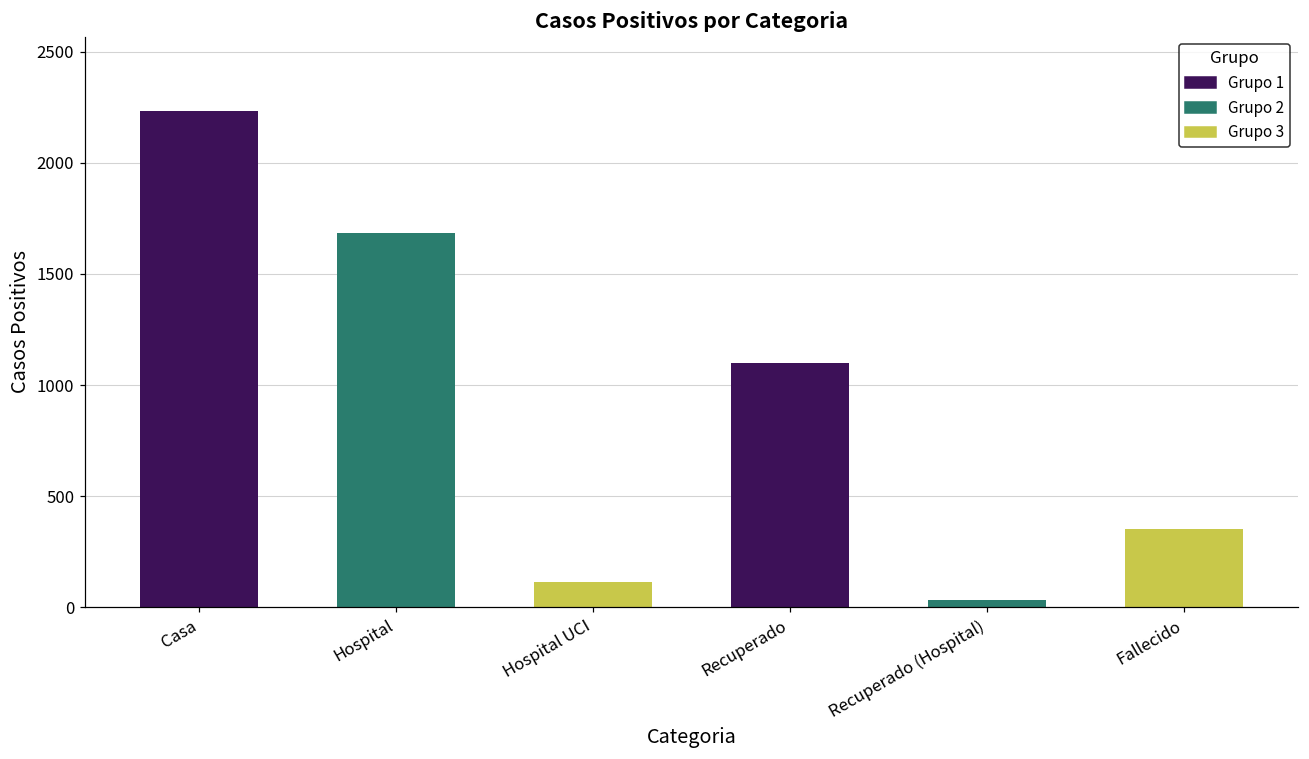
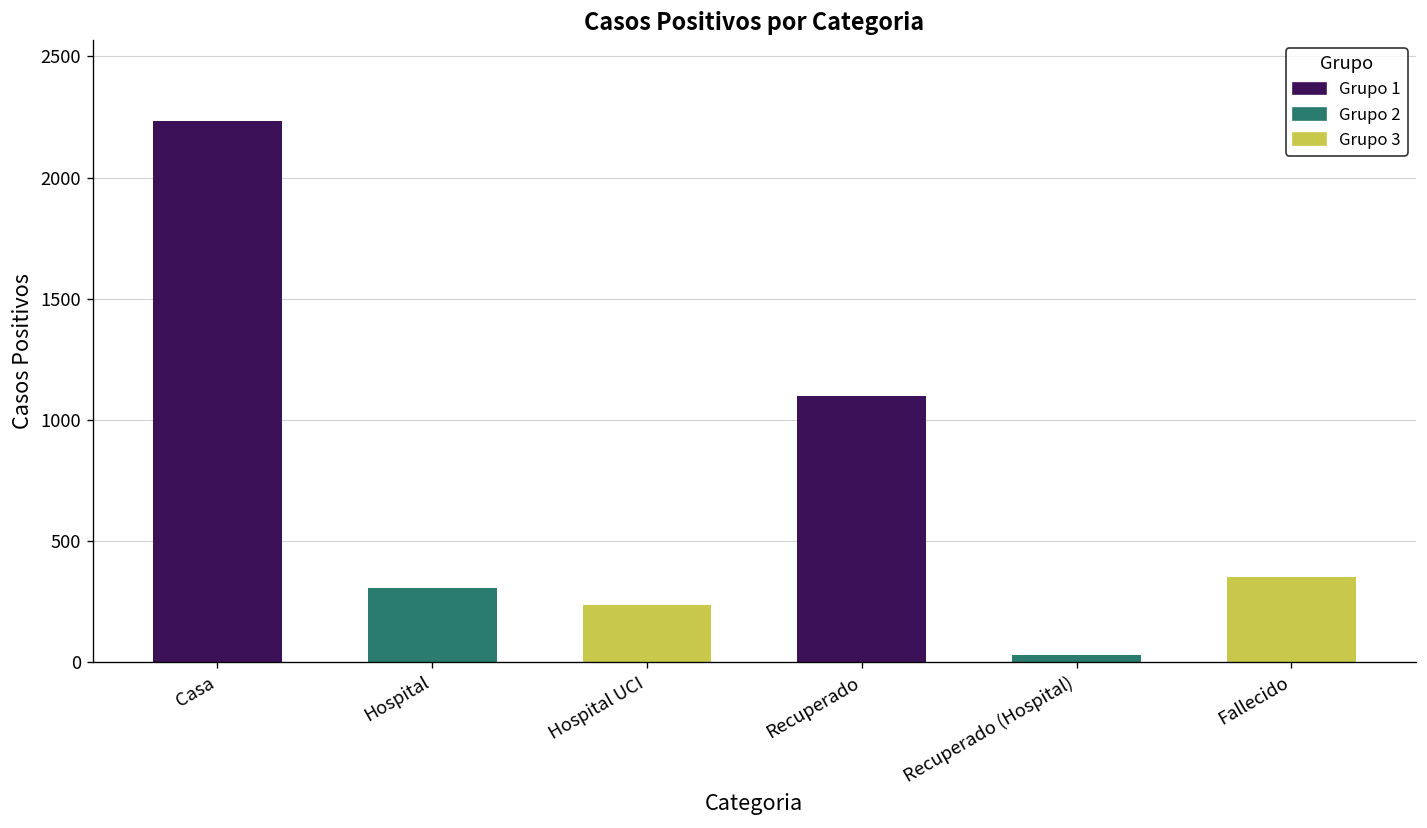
  {
    "Casa": 2230,
-   "Hospital": 1690,
-   "Hospital UCI": 110,
+   "Hospital": 310,
+   "Hospital UCI": 240,
    "Recuperado": 1100,
    "Recuperado (Hospital)": 30,
    "Fallecido": 350
  }
